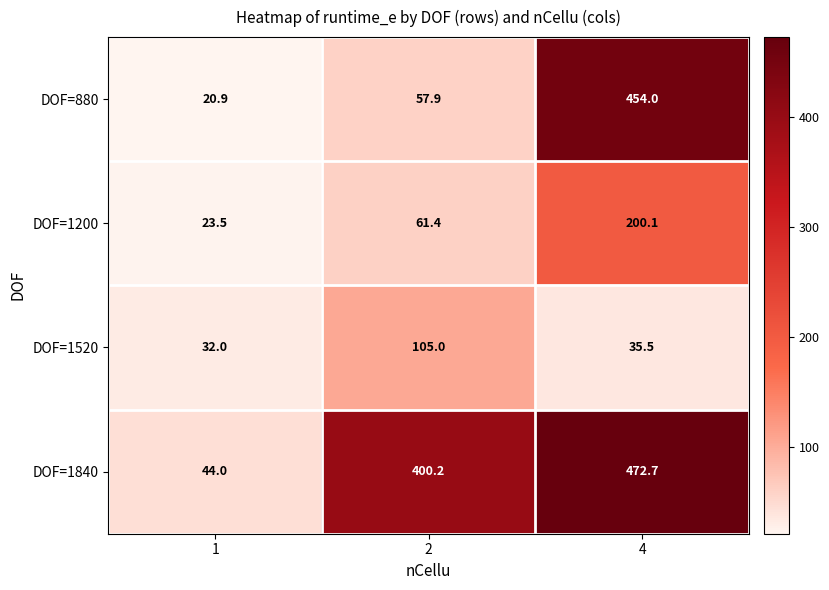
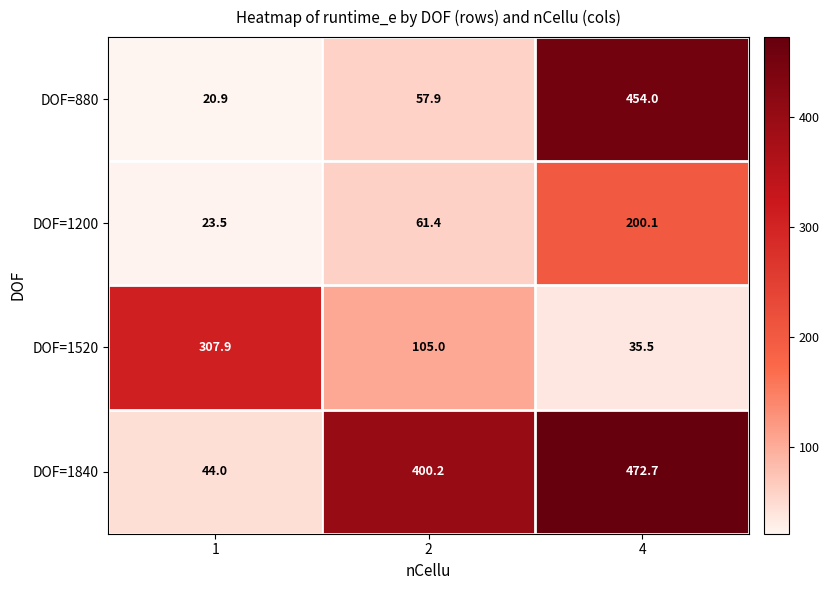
  {
    "DOF=880": {
      "1": 20.9,
      "2": 57.9,
      "4": 454.0
    },
    "DOF=1200": {
      "1": 23.5,
      "2": 61.4,
      "4": 200.1
    },
    "DOF=1520": {
-     "1": 32.0,
+     "1": 307.9,
      "2": 105.0,
      "4": 35.5
    },
    "DOF=1840": {
      "1": 44.0,
      "2": 400.2,
      "4": 472.7
    }
  }
